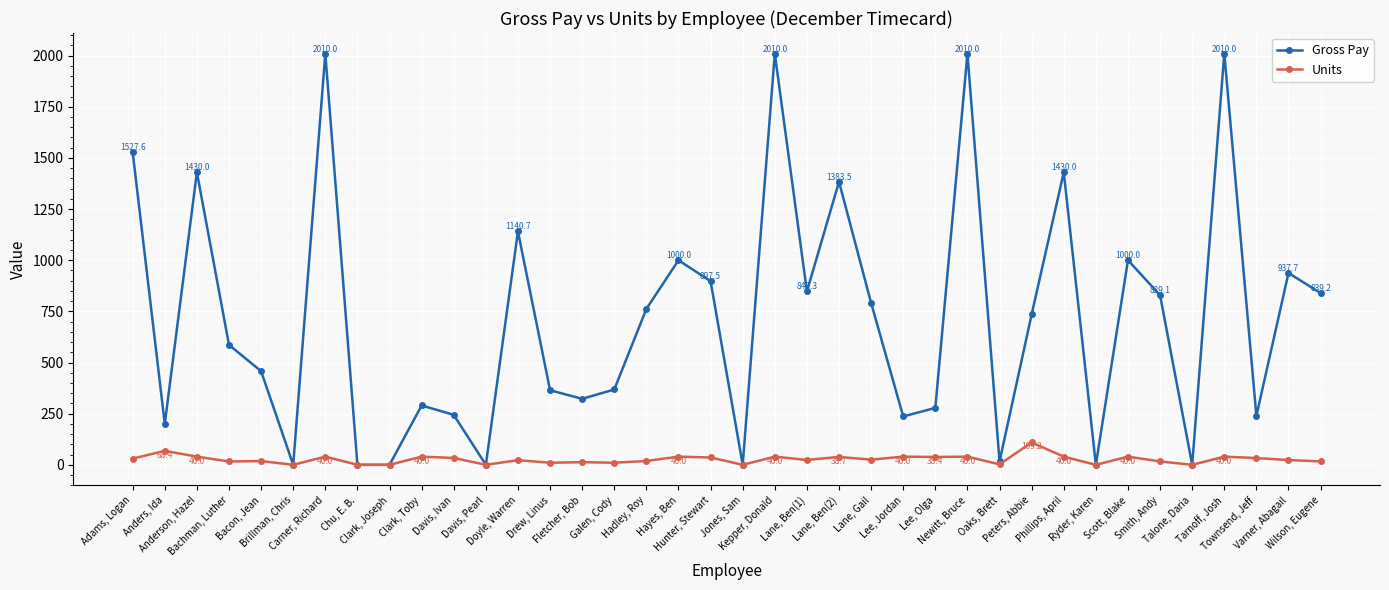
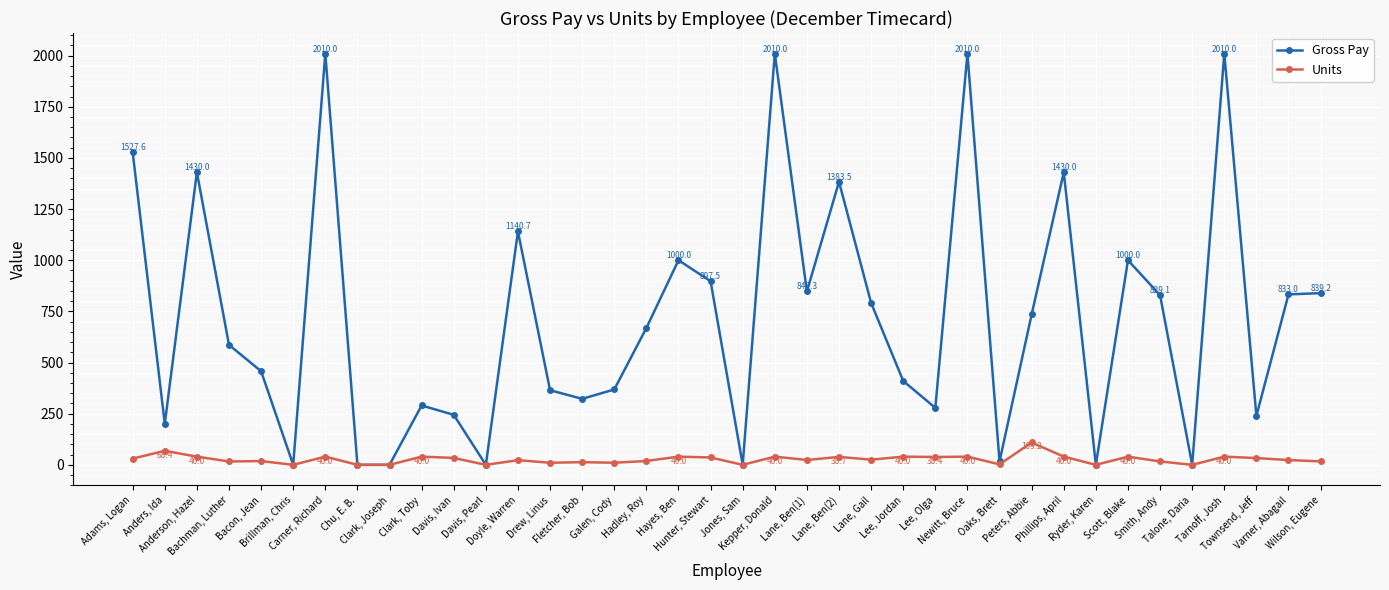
  {
    "Gross Pay": {
      "Adams, Logan": 1527.6,
      "Anderson, Hazel": 1430.0,
      "Carner, Richard": 2010.0,
      "Doyle, Warren": 1140.7,
-     "Hadley, Roy": 760,
+     "Hadley, Roy": 670,
      "Hayes, Ben": 1000.0,
      "Hunter, Stewart": 897.5,
      "Kepper, Donald": 2010.0,
      "Lane, Ben(1)": 847.3,
      "Lane, Ben(2)": 1383.5,
-     "Lee, Jordan": 240,
+     "Lee, Jordan": 410,
      "Newitt, Bruce": 2010.0,
      "Phillips, April": 1430.0,
      "Scott, Blake": 1000.0,
      "Smith, Andy": 829.1,
      "Tarnoff, Josh": 2010.0,
-     "Varner, Abagail": 937.7,
+     "Varner, Abagail": 833.0,
      "Wilson, Eugene": 839.2
    },
    "Units": {
      "Anders, Ida": 68.4,
      "Anderson, Hazel": 40.0,
      "Carner, Richard": 40.0,
      "Clark, Toby": 40.0,
      "Hayes, Ben": 40.0,
      "Kepper, Donald": 40.0,
      "Lane, Ben(2)": 38.7,
      "Lee, Jordan": 40.0,
      "Lee, Olga": 38.4,
      "Newitt, Bruce": 40.0,
      "Peters, Abbie": 109.2,
      "Phillips, April": 40.0,
      "Scott, Blake": 40.0,
      "Tarnoff, Josh": 40.0
    }
  }
